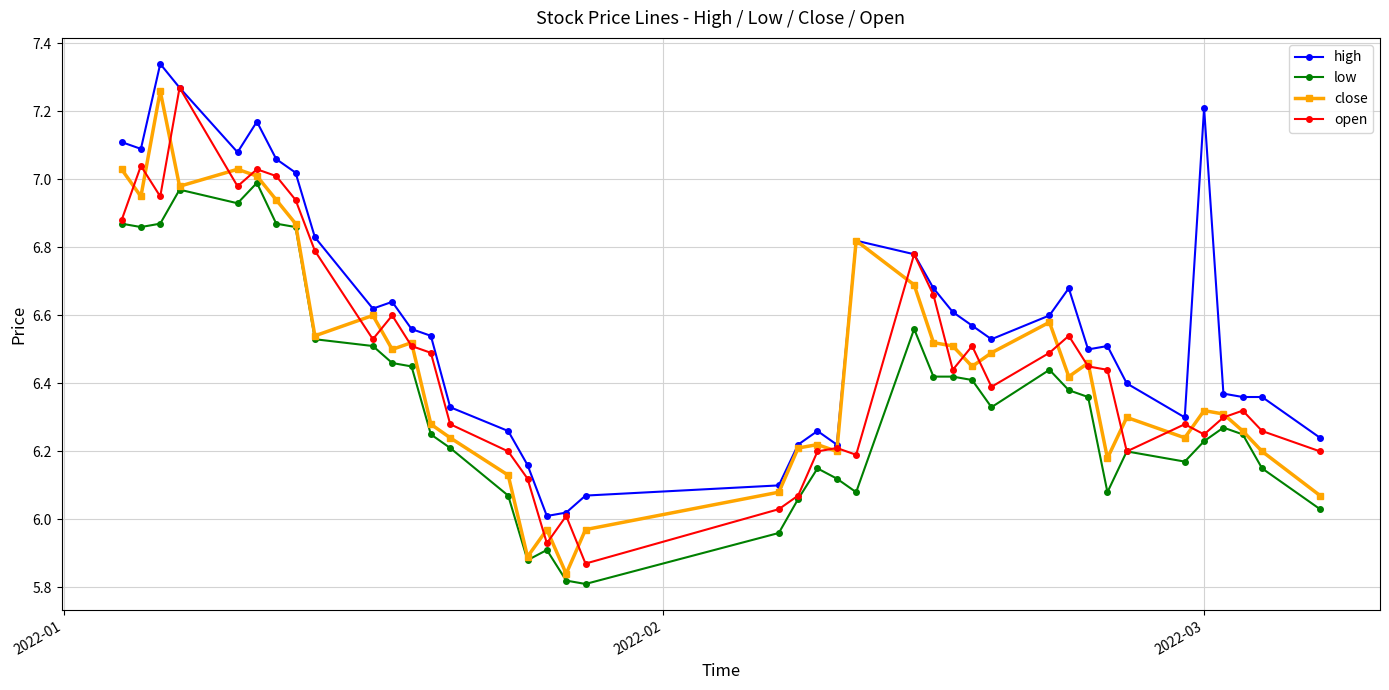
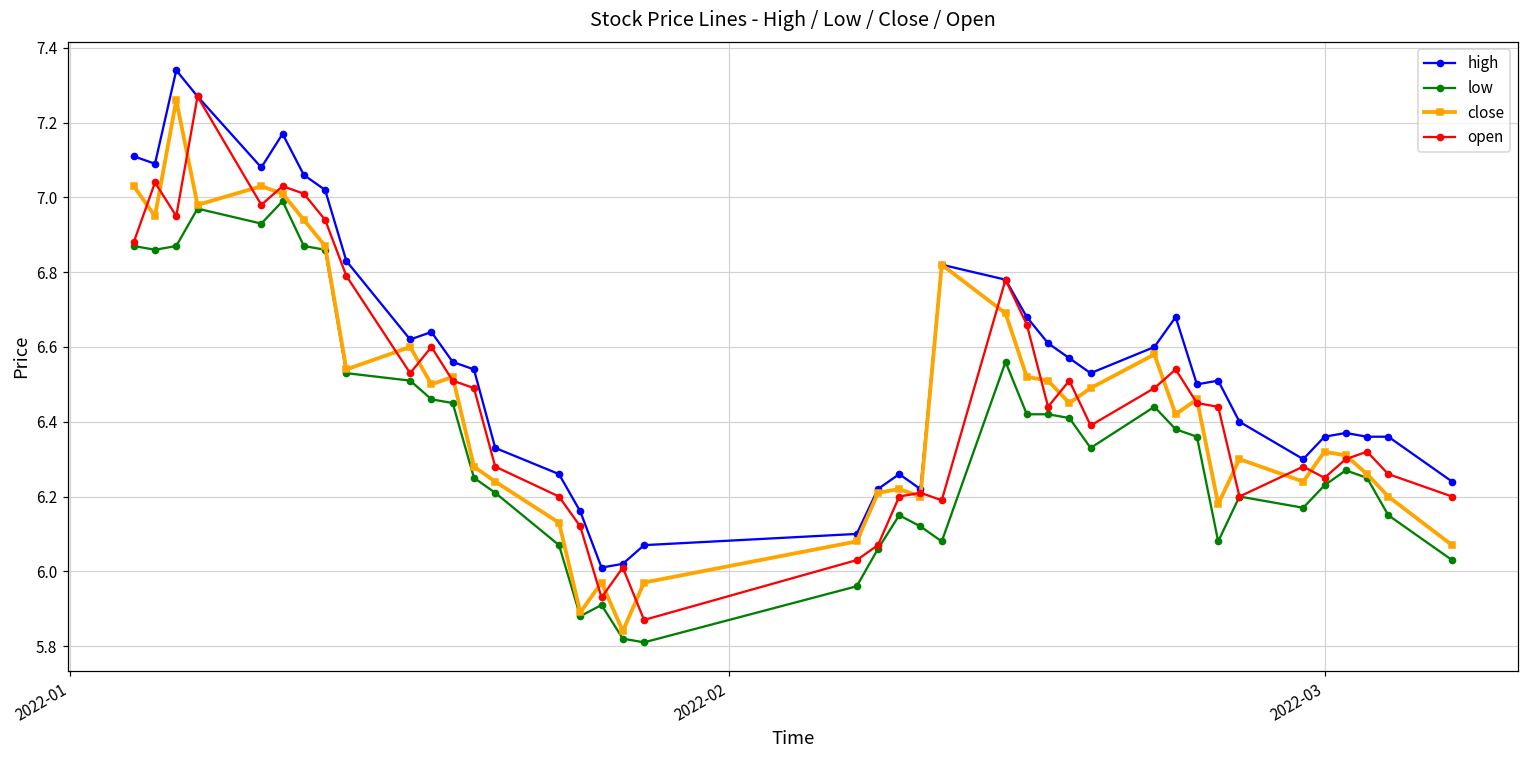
  {
    "high": {
-     "2022-03": 7.21
+     "2022-03": 6.36
    },
    "low": {
      "2022-03": 6.23
    },
    "close": {
      "2022-03": 6.32
    },
    "open": {
      "2022-03": 6.25
    }
  }
